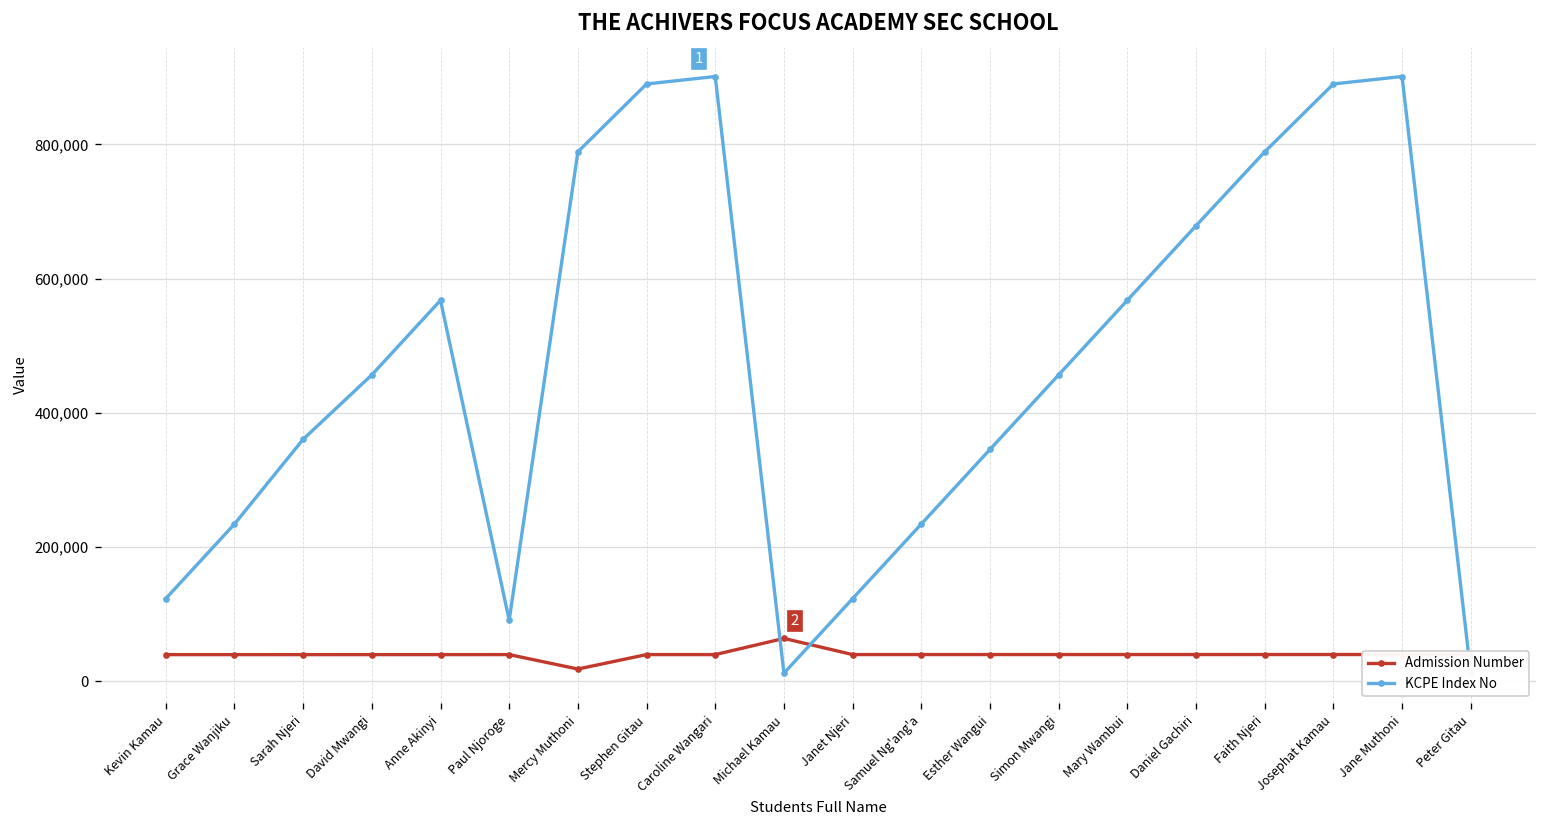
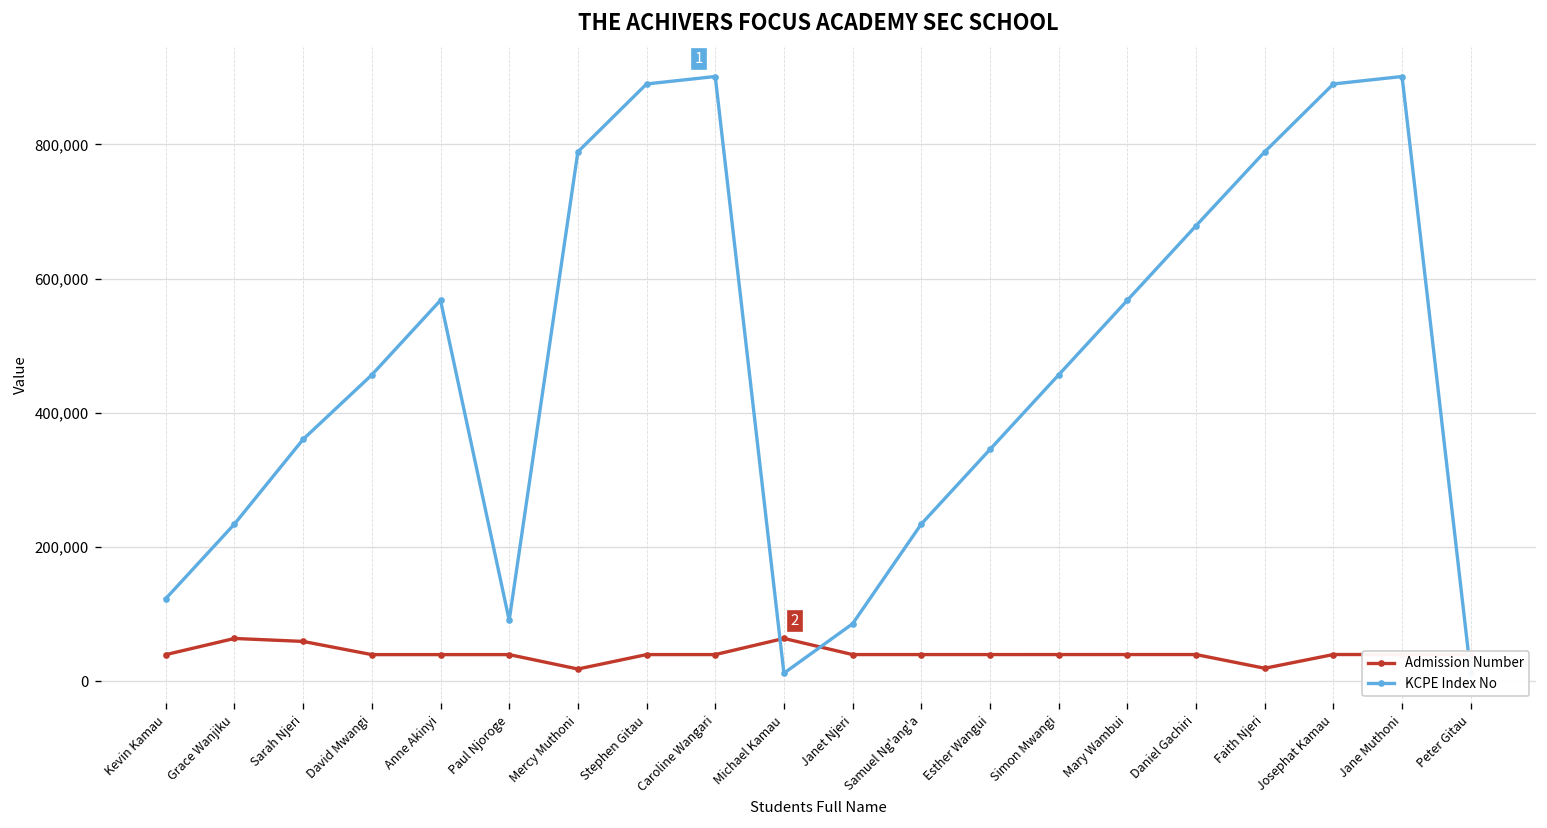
  {
    "Admission Number": {
      "Kevin Kamau": "40,000",
-     "Grace Wanjiku": "40,000",
-     "Sarah Njeri": "40,000",
+     "Grace Wanjiku": "60,000",
+     "Sarah Njeri": "60,000",
      "David Mwangi": "40,000",
      "Anne Akinyi": "40,000",
      "Paul Njoroge": "40,000",
      "Mercy Muthoni": "20,000",
      "Stephen Gitau": "40,000",
      "Caroline Wangari": "40,000",
      "Janet Njeri": "40,000",
      "Samuel Ng'ang'a": "40,000",
      "Esther Wangui": "40,000",
      "Simon Mwangi": "40,000",
      "Mary Wambui": "40,000",
      "Daniel Gachiri": "40,000",
-     "Faith Njeri": "40,000",
+     "Faith Njeri": "20,000",
      "Josephat Kamau": "40,000",
      "Jane Muthoni": "40,000",
      "Peter Gitau": "40,000"
    },
    "KCPE Index No": {
      "Kevin Kamau": "120,000",
      "Grace Wanjiku": "230,000",
      "Sarah Njeri": "360,000",
      "David Mwangi": "460,000",
      "Anne Akinyi": "570,000",
      "Paul Njoroge": "90,000",
      "Mercy Muthoni": "790,000",
      "Stephen Gitau": "890,000",
      "Michael Kamau": "10,000",
-     "Janet Njeri": "120,000",
+     "Janet Njeri": "90,000",
      "Samuel Ng'ang'a": "230,000",
      "Esther Wangui": "350,000",
      "Simon Mwangi": "460,000",
      "Mary Wambui": "570,000",
      "Daniel Gachiri": "680,000",
      "Faith Njeri": "790,000",
      "Josephat Kamau": "890,000",
      "Jane Muthoni": "900,000"
    }
  }
